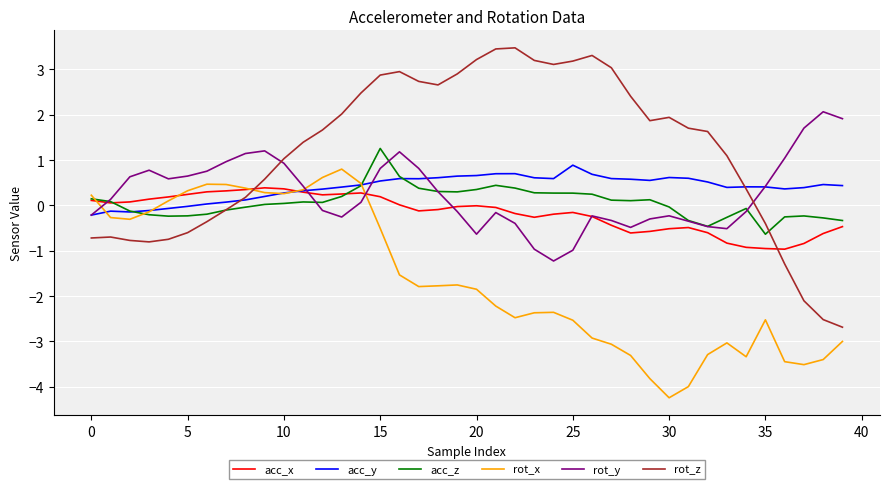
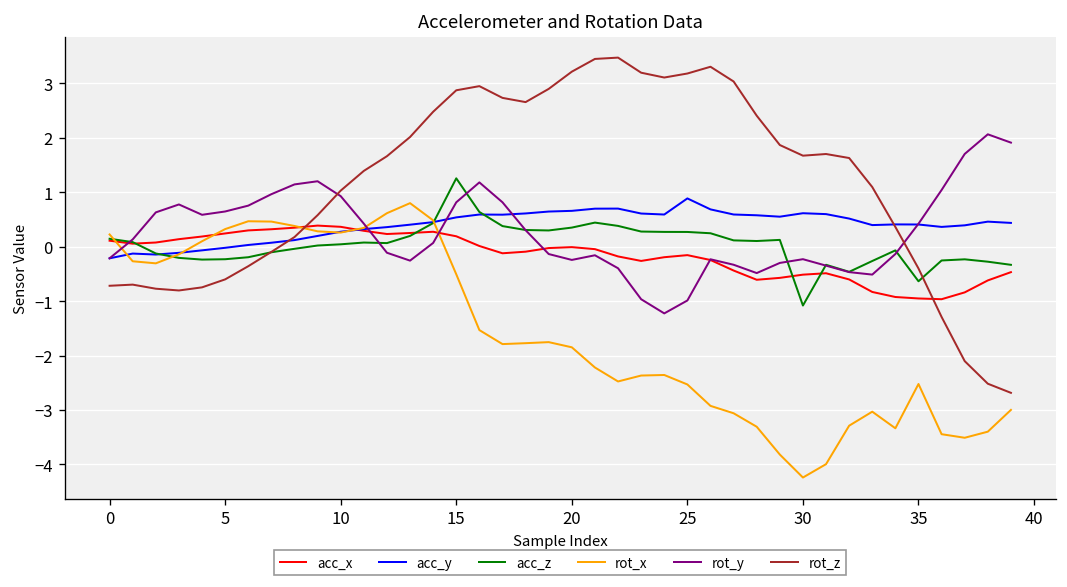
  {
    "acc_x": {
      "5": 0.2,
      "10": 0.4,
      "15": 0.2,
      "20": 0.0,
      "25": -0.2,
      "30": -0.5,
      "35": -1.0
    },
    "acc_y": {
      "5": 0.0,
      "15": 0.5,
      "20": 0.7,
      "25": 0.9,
      "30": 0.6
    },
    "acc_z": {
      "5": -0.2,
      "10": 0.0,
      "15": 1.3,
      "20": 0.4,
      "25": 0.3,
-     "30": 0.0,
+     "30": -1.1,
      "35": -0.6
    },
    "rot_x": {
      "0": 0.2,
      "5": 0.3,
      "15": -0.5,
      "20": -1.8,
      "25": -2.5,
      "30": -4.2,
      "35": -2.5
    },
    "rot_y": {
      "5": 0.6,
      "10": 0.9,
      "15": 0.8,
-     "20": -0.6,
+     "20": -0.2,
      "25": -1.0,
      "30": -0.2
    },
    "rot_z": {
      "0": -0.7,
      "5": -0.6,
      "10": 1.0,
      "15": 2.9,
      "20": 3.2,
      "25": 3.2,
-     "30": 1.9,
+     "30": 1.7,
      "35": -0.4
    }
  }
